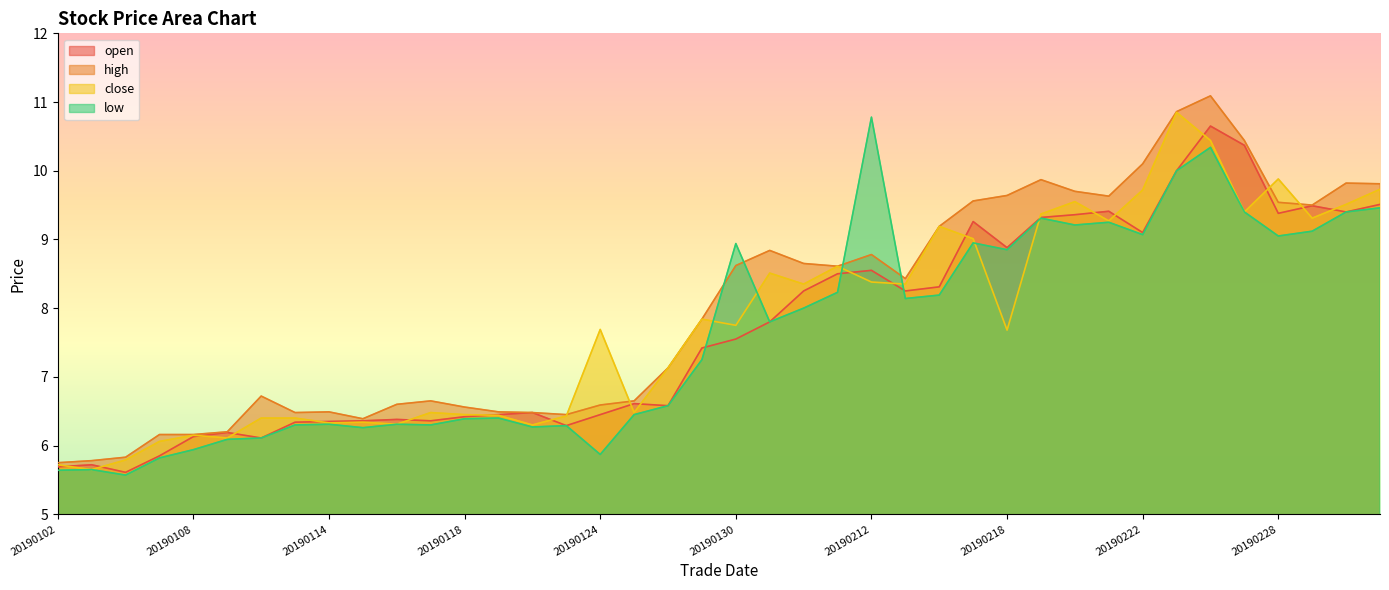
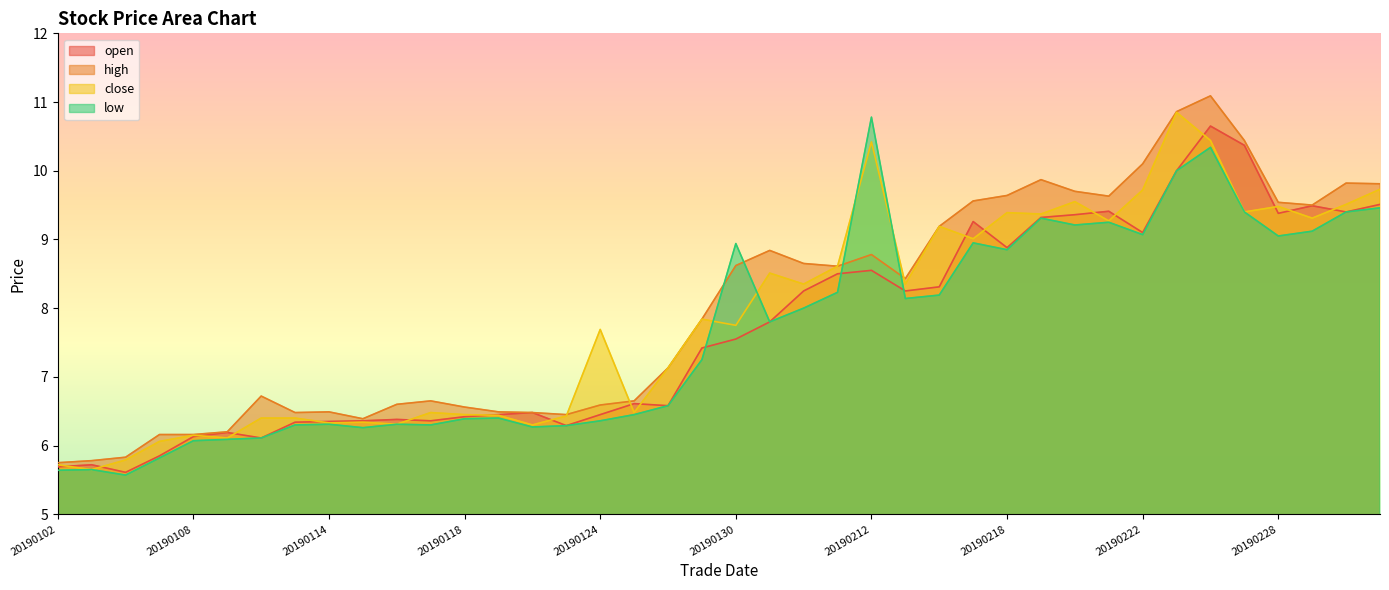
  {
    "close": {
      "20190124": 7.7,
      "20190130": 7.8,
-     "20190212": 8.4,
-     "20190218": 7.7,
+     "20190212": 10.4,
+     "20190218": 9.4,
      "20190222": 9.7,
-     "20190228": 9.9
+     "20190228": 9.5
    },
    "low": {
      "20190102": 5.6,
-     "20190108": 5.9,
-     "20190124": 5.9,
+     "20190108": 6.1,
+     "20190124": 6.4,
      "20190130": 8.9,
      "20190212": 10.8,
      "20190228": 9.1
    }
  }
